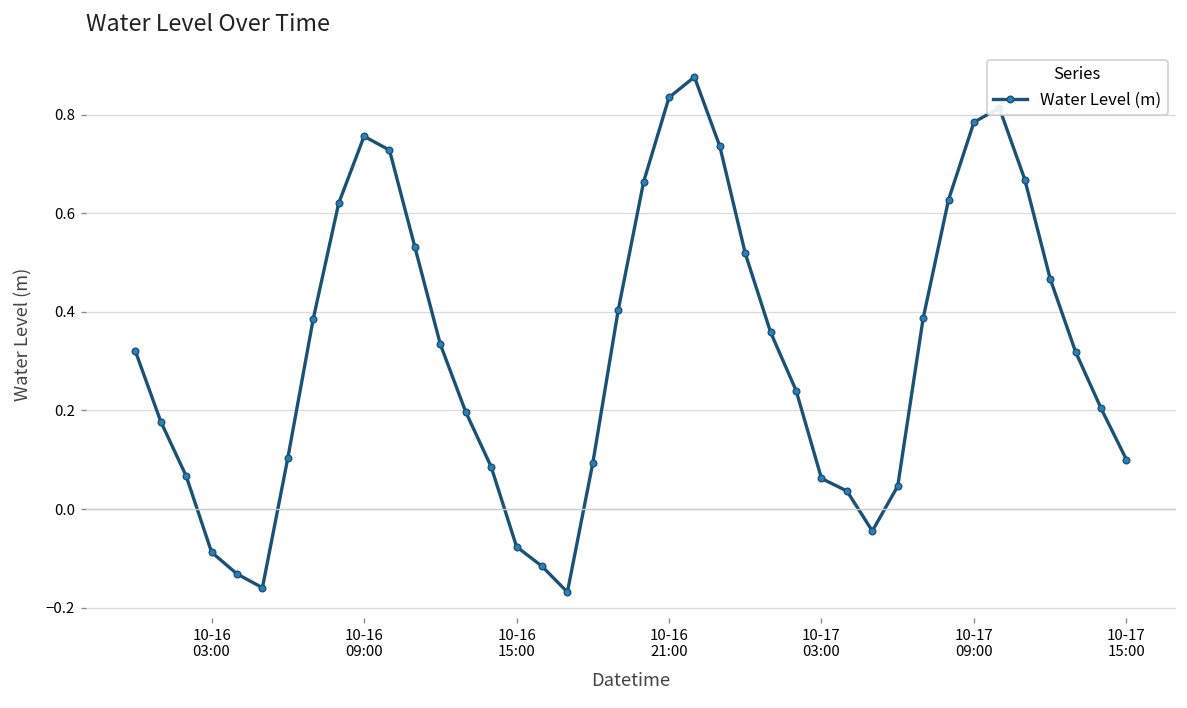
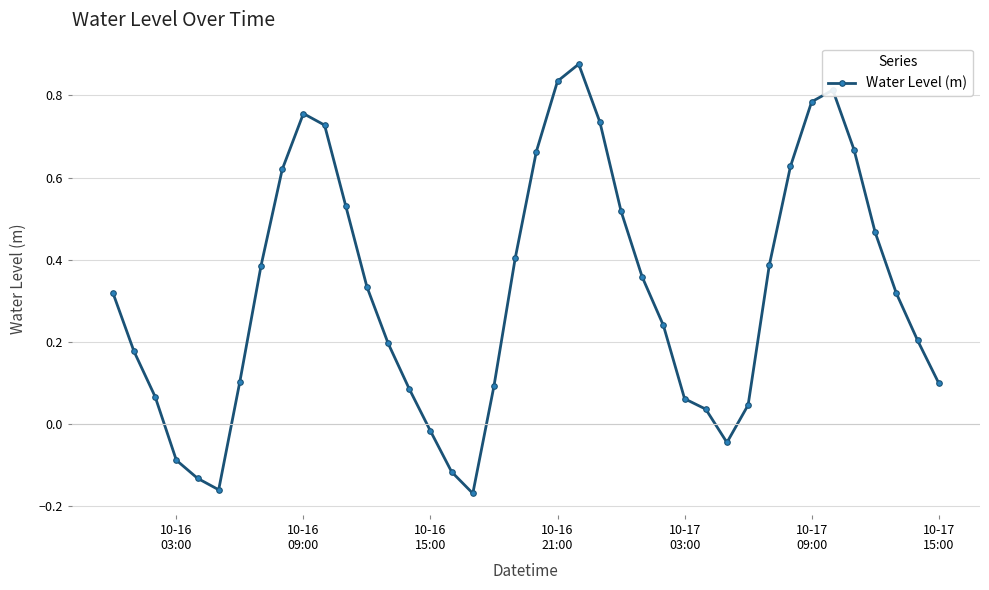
  {
    "10-16 03:00": -0.09,
    "10-16 09:00": 0.76,
-   "10-16 15:00": -0.08,
+   "10-16 15:00": -0.02,
    "10-16 21:00": 0.83,
    "10-17 03:00": 0.06,
    "10-17 09:00": 0.78,
    "10-17 15:00": 0.10
  }
